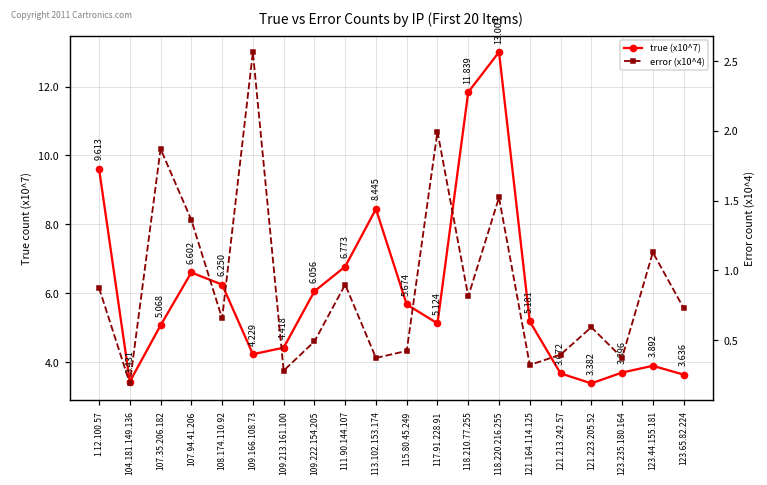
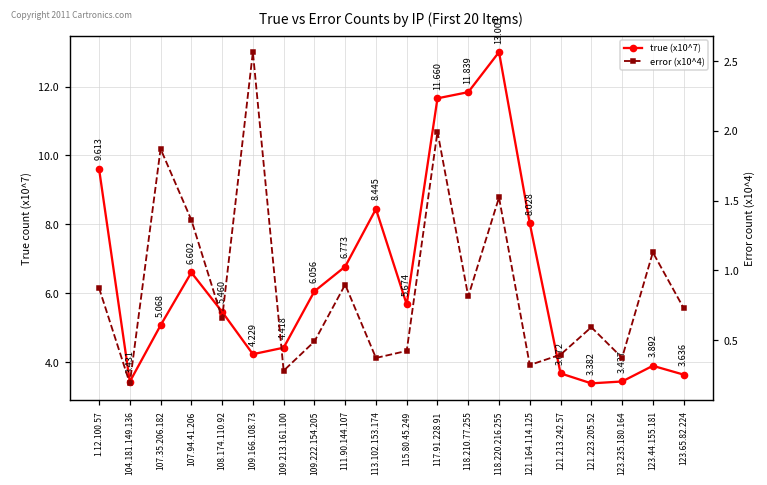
  {
    "true (x10^7)": {
      "1.12.100.57": 9.613,
      "104.181.149.136": 3.431,
      "107.35.206.182": 5.068,
      "107.94.41.206": 6.602,
-     "108.174.110.92": 6.250,
+     "108.174.110.92": 5.460,
      "109.166.108.73": 4.229,
      "109.213.161.100": 4.418,
      "109.222.154.205": 6.056,
      "111.90.144.107": 6.773,
      "113.102.153.174": 8.445,
      "115.80.45.249": 5.674,
-     "117.91.228.91": 5.124,
+     "117.91.228.91": 11.660,
      "118.210.77.255": 11.839,
      "118.220.216.255": 13.003,
-     "121.164.114.125": 5.181,
+     "121.164.114.125": 8.028,
      "121.223.205.52": 3.382,
-     "123.235.180.164": 3.696,
+     "123.235.180.164": 3.437,
      "123.44.155.181": 3.892,
      "123.65.82.224": 3.636
    }
  }
